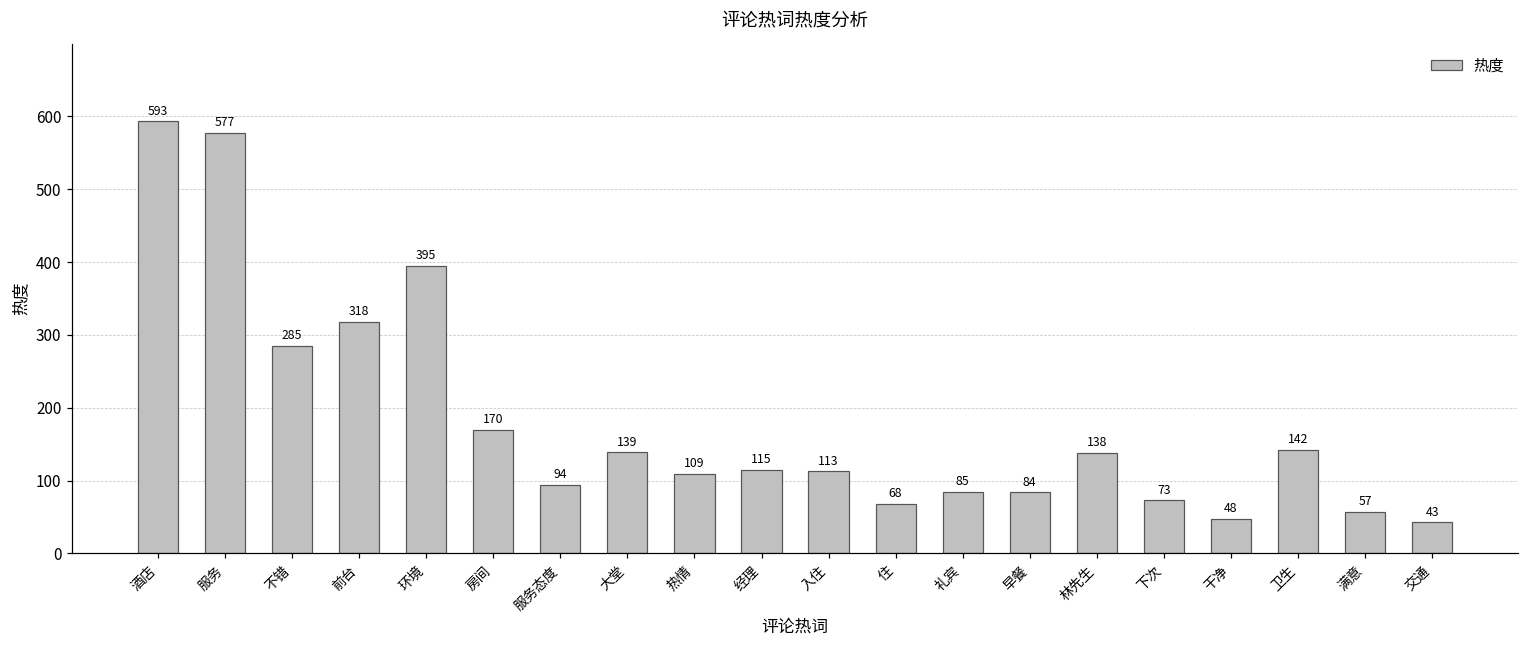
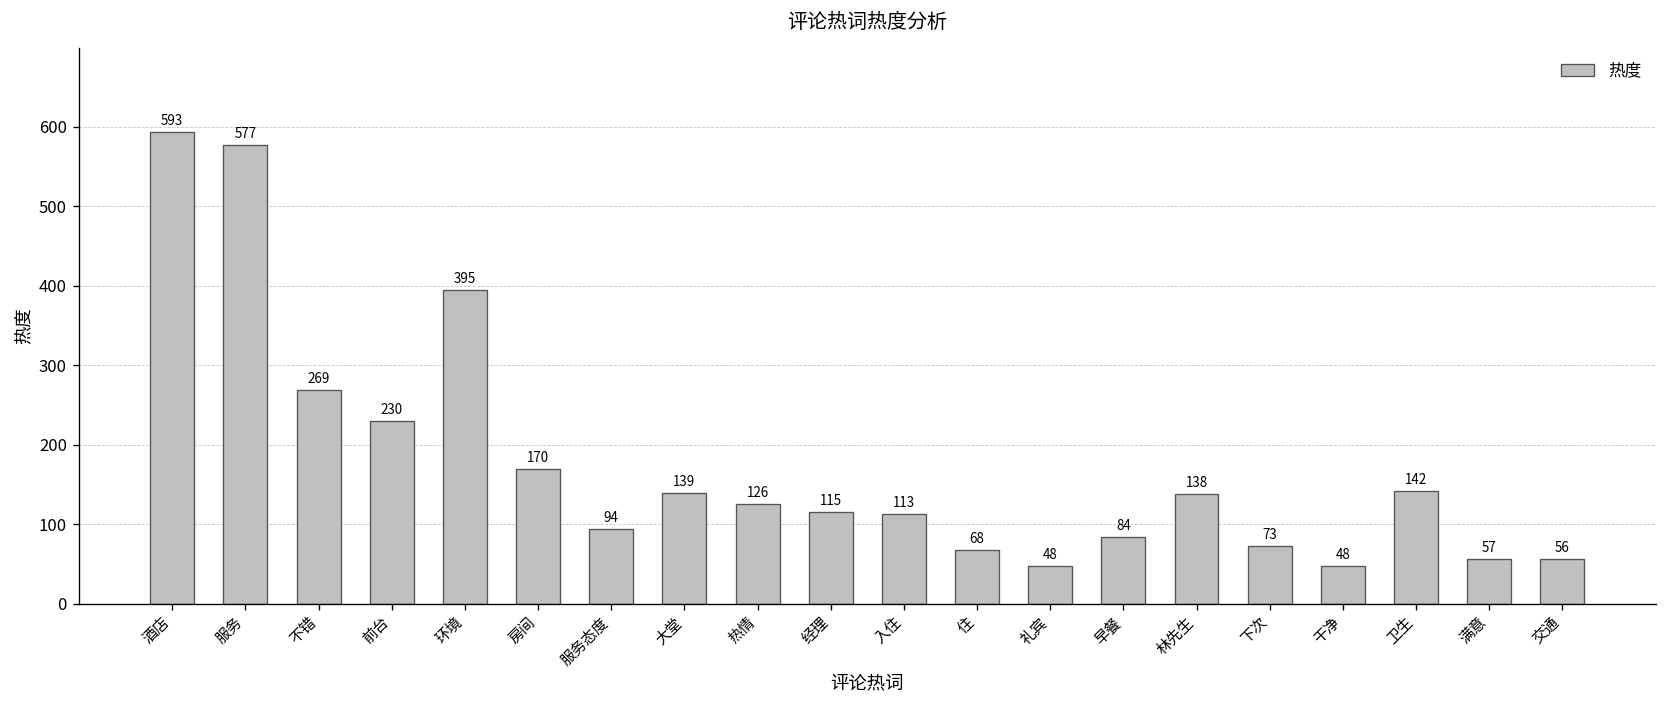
  {
    "酒店": 593,
    "服务": 577,
-   "不错": 285,
-   "前台": 318,
+   "不错": 269,
+   "前台": 230,
    "环境": 395,
    "房间": 170,
    "服务态度": 94,
    "大堂": 139,
-   "热情": 109,
+   "热情": 126,
    "经理": 115,
    "入住": 113,
    "住": 68,
-   "礼宾": 85,
+   "礼宾": 48,
    "早餐": 84,
    "林先生": 138,
    "下次": 73,
    "干净": 48,
    "卫生": 142,
    "满意": 57,
-   "交通": 43
+   "交通": 56
  }
